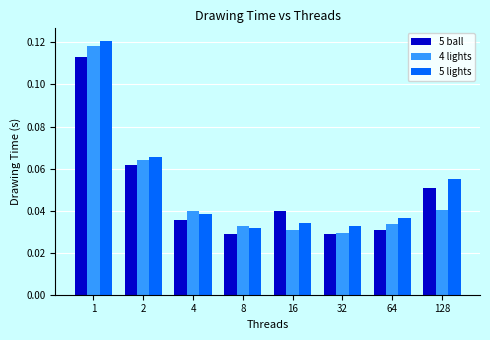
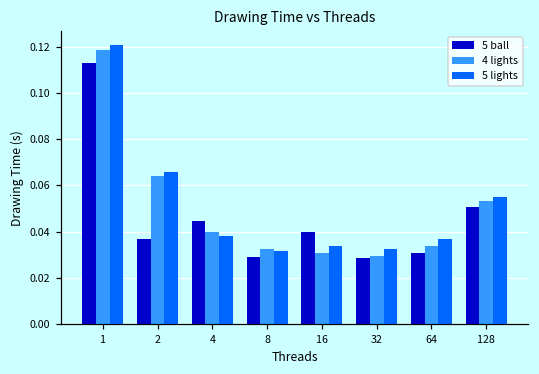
  {
    "5 ball": {
      "1": 0.113,
-     "2": 0.062,
-     "4": 0.035,
+     "2": 0.037,
+     "4": 0.045,
      "8": 0.029,
      "16": 0.040,
      "32": 0.029,
      "64": 0.031,
      "128": 0.051
    },
    "4 lights": {
      "1": 0.118,
      "2": 0.064,
      "4": 0.040,
      "8": 0.033,
      "16": 0.031,
      "32": 0.029,
      "64": 0.034,
-     "128": 0.040
+     "128": 0.053
    },
    "5 lights": {
      "1": 0.121,
      "2": 0.066,
      "4": 0.038,
      "8": 0.032,
      "16": 0.034,
      "32": 0.033,
      "64": 0.037,
      "128": 0.055
    }
  }
